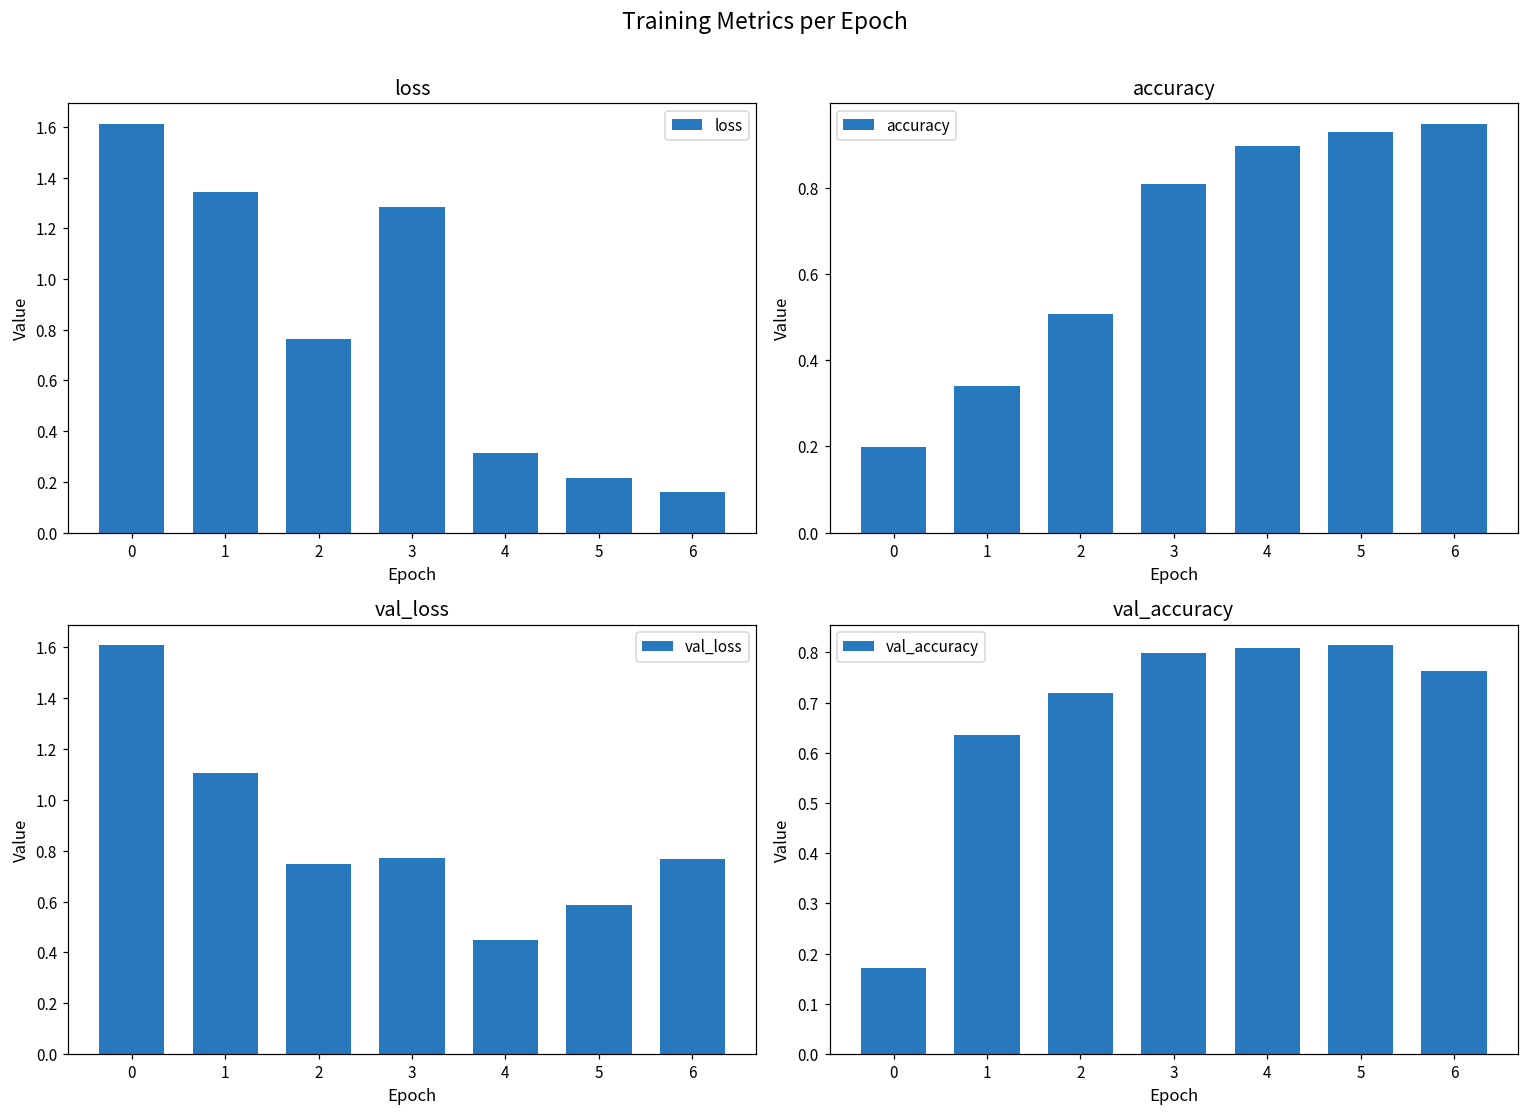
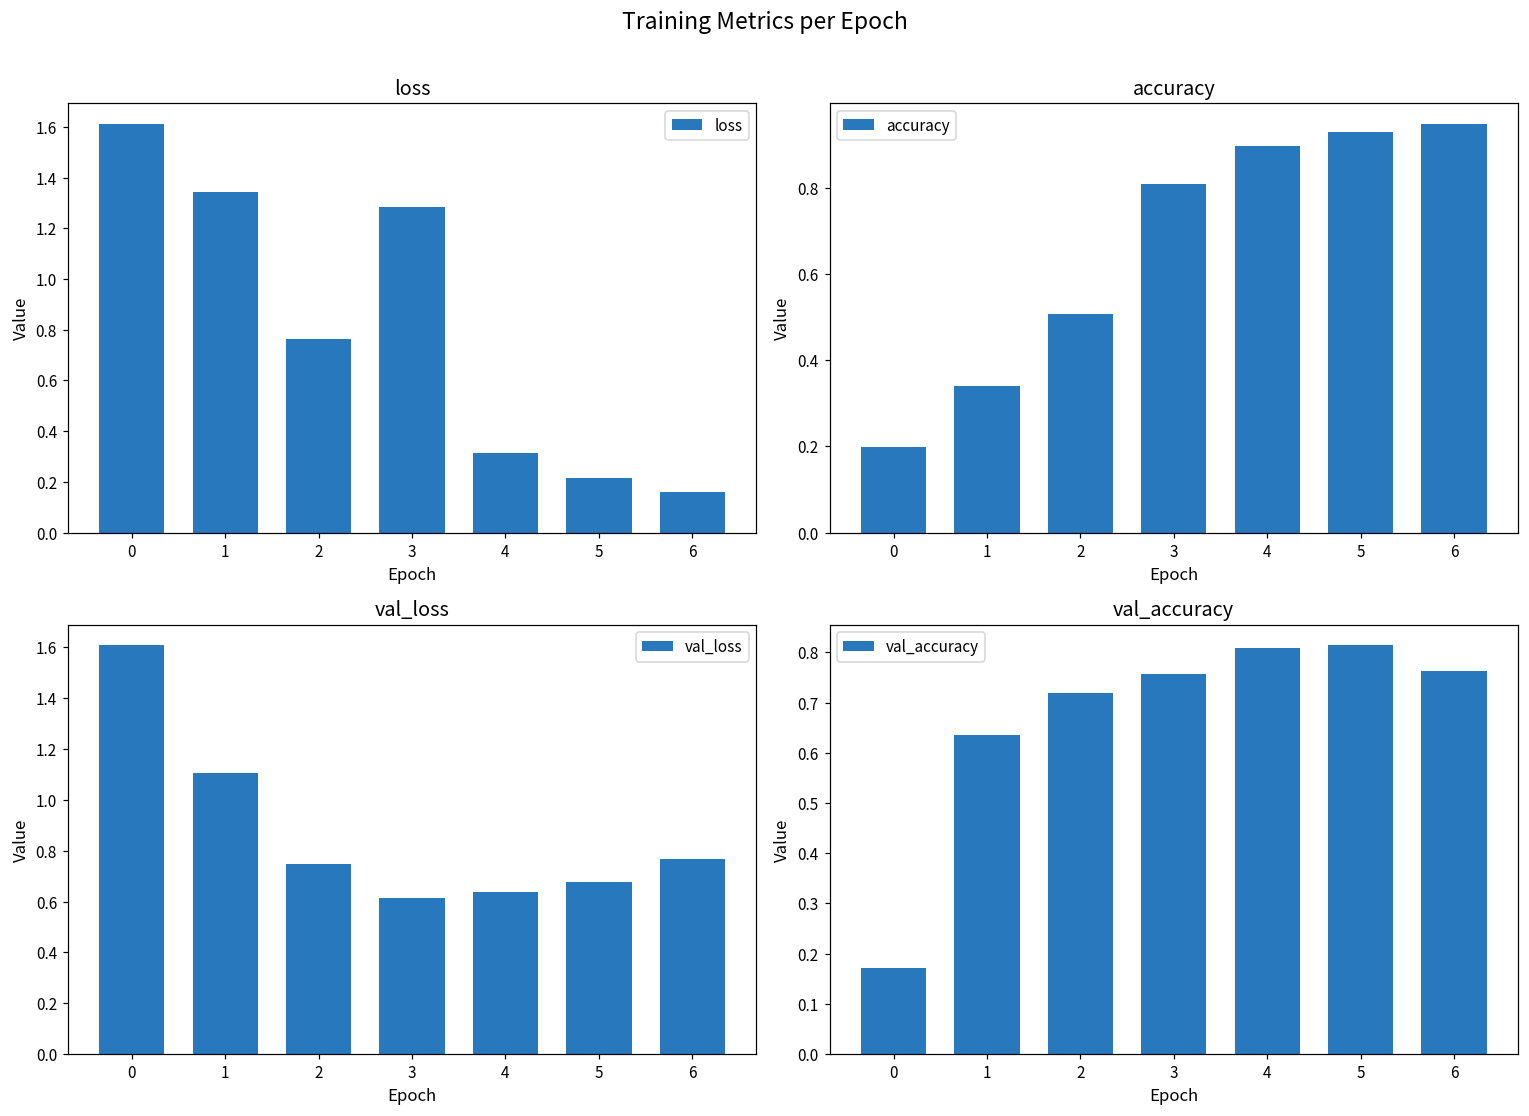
  {
    "loss": {
      "0": 1.61,
      "1": 1.34,
      "2": 0.76,
      "3": 1.28,
      "4": 0.31,
      "5": 0.22,
      "6": 0.16
    },
    "accuracy": {
      "0": 0.20,
      "1": 0.34,
      "2": 0.51,
      "3": 0.81,
      "4": 0.90,
      "5": 0.93,
      "6": 0.95
    },
    "val_loss": {
      "0": 1.61,
      "1": 1.10,
      "2": 0.75,
-     "3": 0.77,
-     "4": 0.45,
-     "5": 0.59,
+     "3": 0.61,
+     "4": 0.64,
+     "5": 0.68,
      "6": 0.77
    },
    "val_accuracy": {
      "0": 0.17,
      "1": 0.64,
      "2": 0.72,
-     "3": 0.80,
+     "3": 0.76,
      "4": 0.81,
      "5": 0.81,
      "6": 0.76
    }
  }
